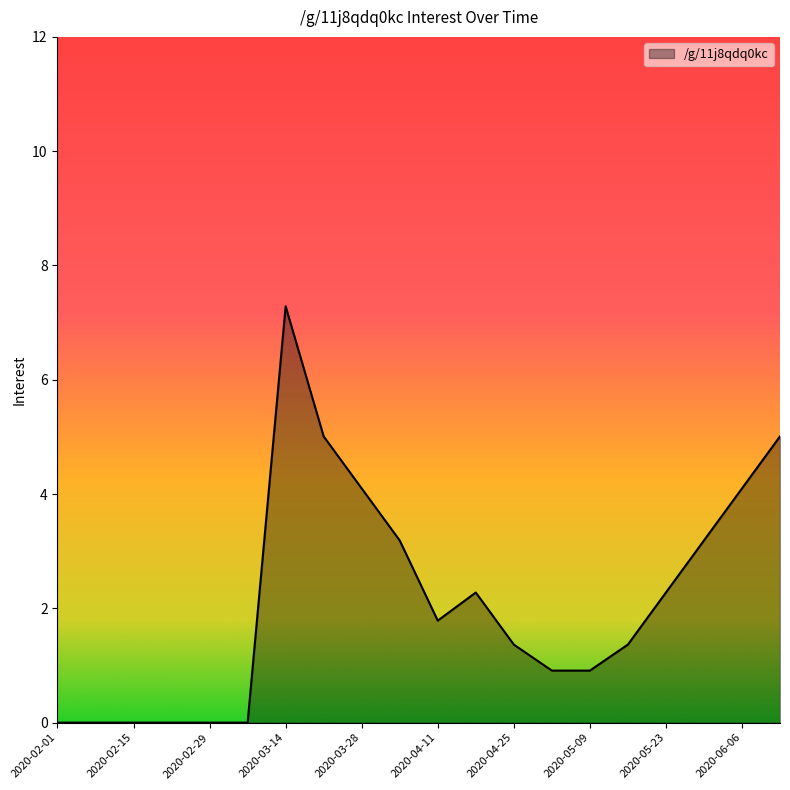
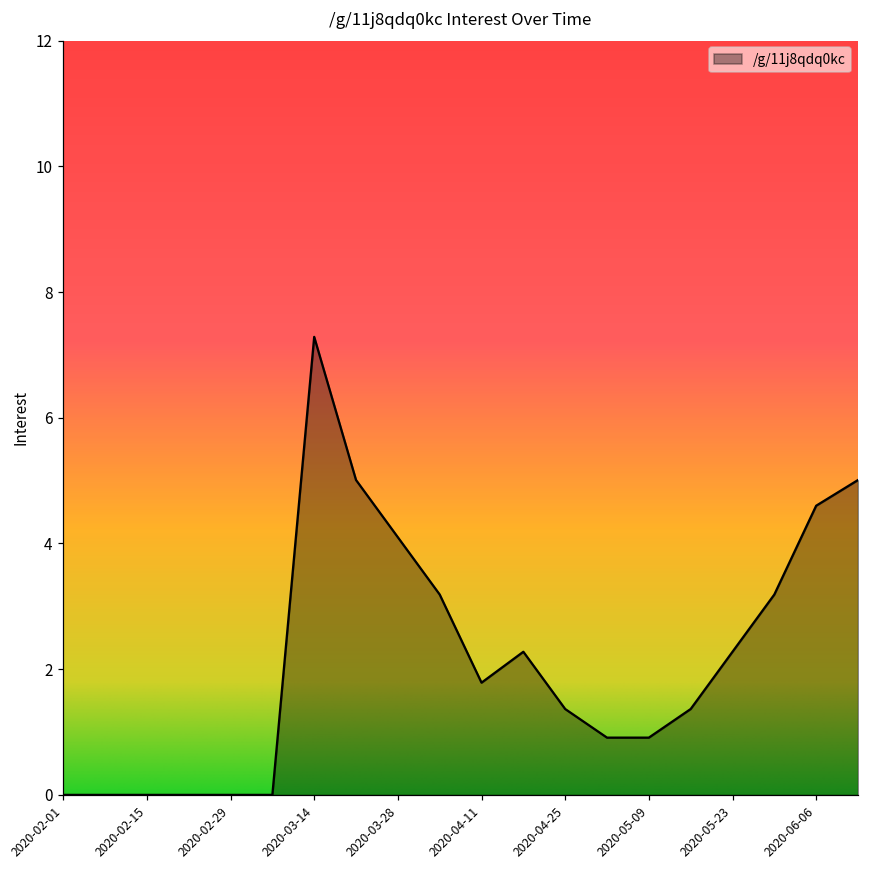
  {
    "2020-02-01": 0.0,
    "2020-02-15": 0.0,
    "2020-02-29": 0.0,
    "2020-03-14": 7.3,
    "2020-03-28": 4.1,
    "2020-04-11": 1.8,
    "2020-04-25": 1.4,
    "2020-05-09": 0.9,
    "2020-05-23": 2.3,
-   "2020-06-06": 4.1
+   "2020-06-06": 4.6
  }
